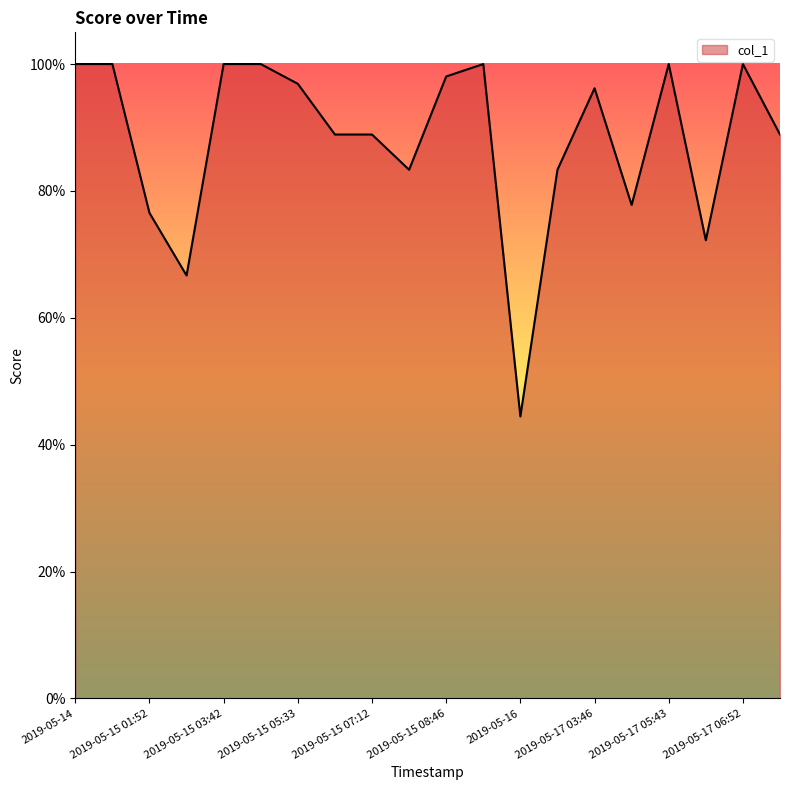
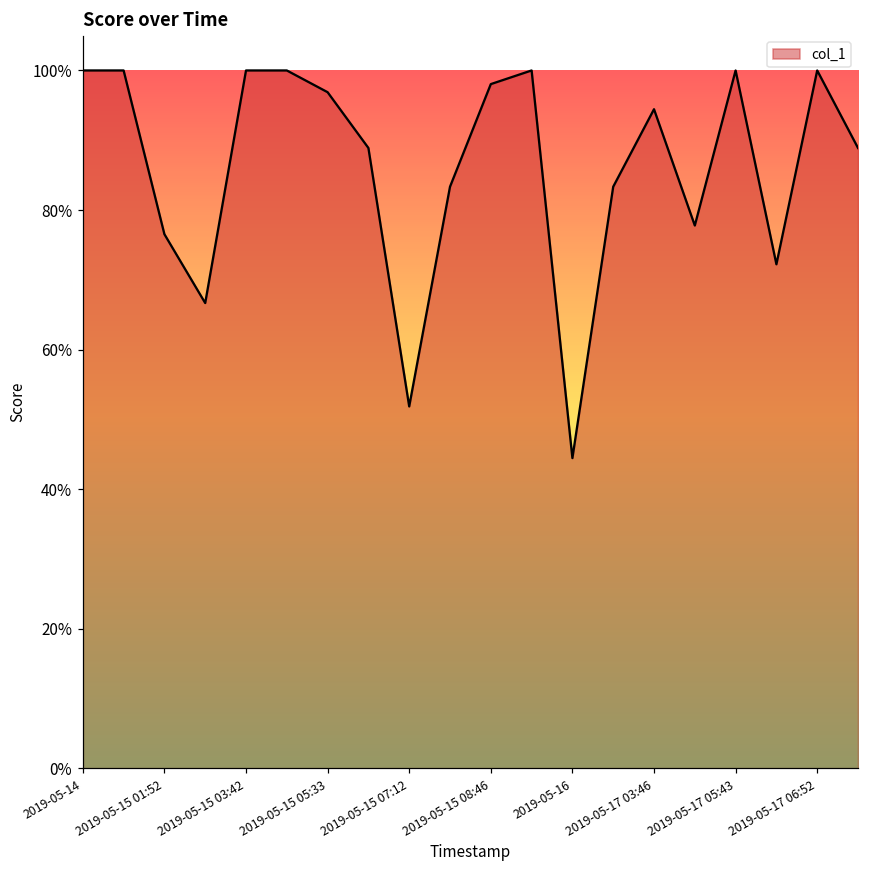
  {
    "2019-05-14": "100%",
    "2019-05-15 01:52": "77%",
    "2019-05-15 03:42": "100%",
    "2019-05-15 05:33": "97%",
-   "2019-05-15 07:12": "89%",
+   "2019-05-15 07:12": "52%",
    "2019-05-15 08:46": "98%",
    "2019-05-16": "44%",
-   "2019-05-17 03:46": "96%",
+   "2019-05-17 03:46": "94%",
    "2019-05-17 05:43": "100%",
    "2019-05-17 06:52": "100%"
  }
